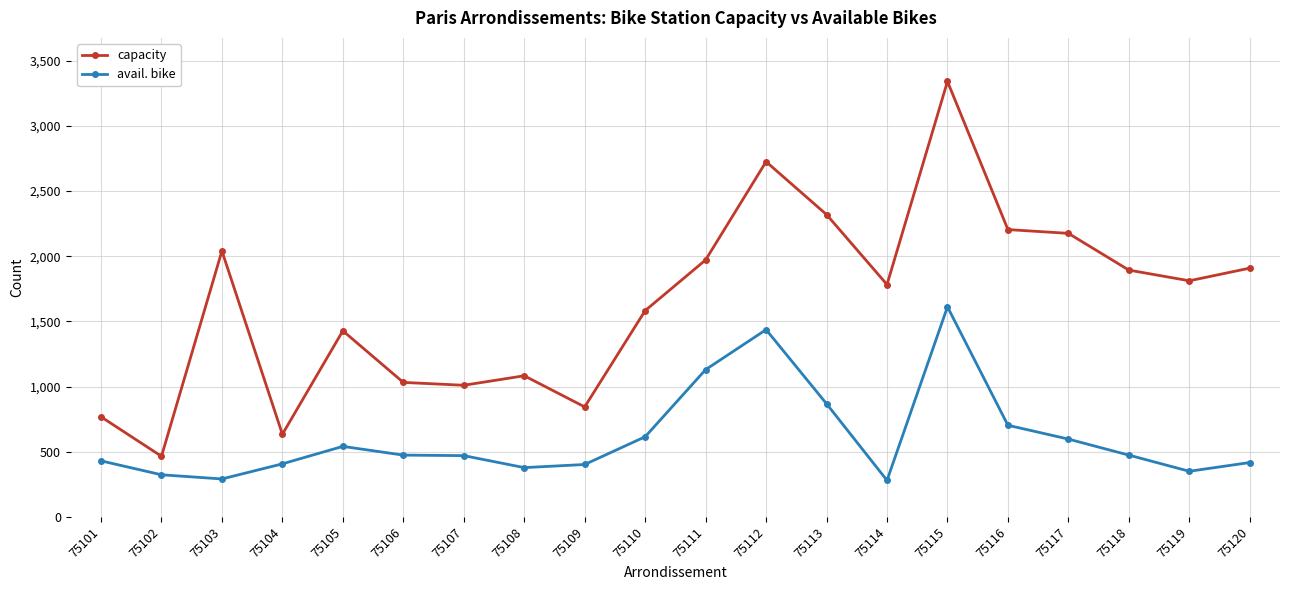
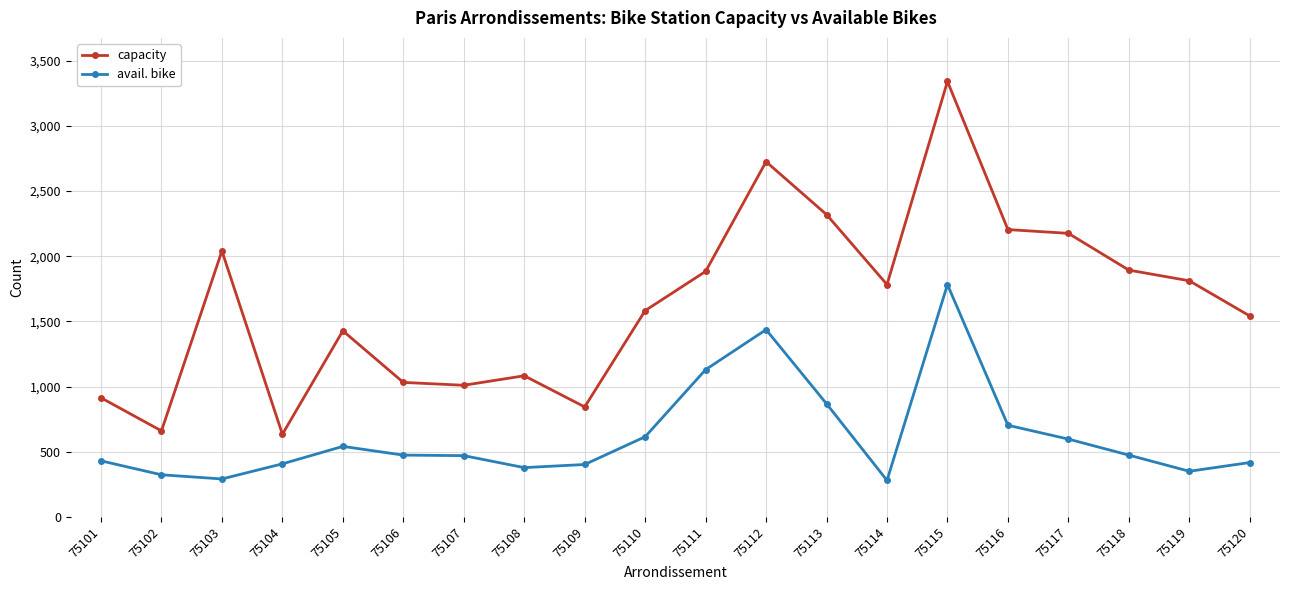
  {
    "capacity": {
-     "75101": "770",
-     "75102": "470",
+     "75101": "910",
+     "75102": "660",
      "75103": "2,040",
      "75104": "630",
      "75105": "1,430",
      "75106": "1,030",
      "75107": "1,010",
      "75108": "1,080",
      "75109": "840",
      "75110": "1,580",
-     "75111": "1,970",
+     "75111": "1,880",
      "75112": "2,730",
      "75113": "2,320",
      "75114": "1,780",
      "75115": "3,340",
      "75116": "2,210",
      "75117": "2,180",
      "75118": "1,890",
      "75119": "1,810",
-     "75120": "1,910"
+     "75120": "1,540"
    },
    "avail. bike": {
      "75101": "430",
      "75102": "320",
      "75103": "290",
      "75104": "410",
      "75105": "540",
      "75106": "470",
      "75107": "470",
      "75108": "380",
      "75109": "400",
      "75110": "620",
      "75111": "1,130",
      "75112": "1,440",
      "75113": "870",
      "75114": "280",
-     "75115": "1,610",
+     "75115": "1,780",
      "75116": "700",
      "75117": "600",
      "75118": "470",
      "75119": "350",
      "75120": "420"
    }
  }
